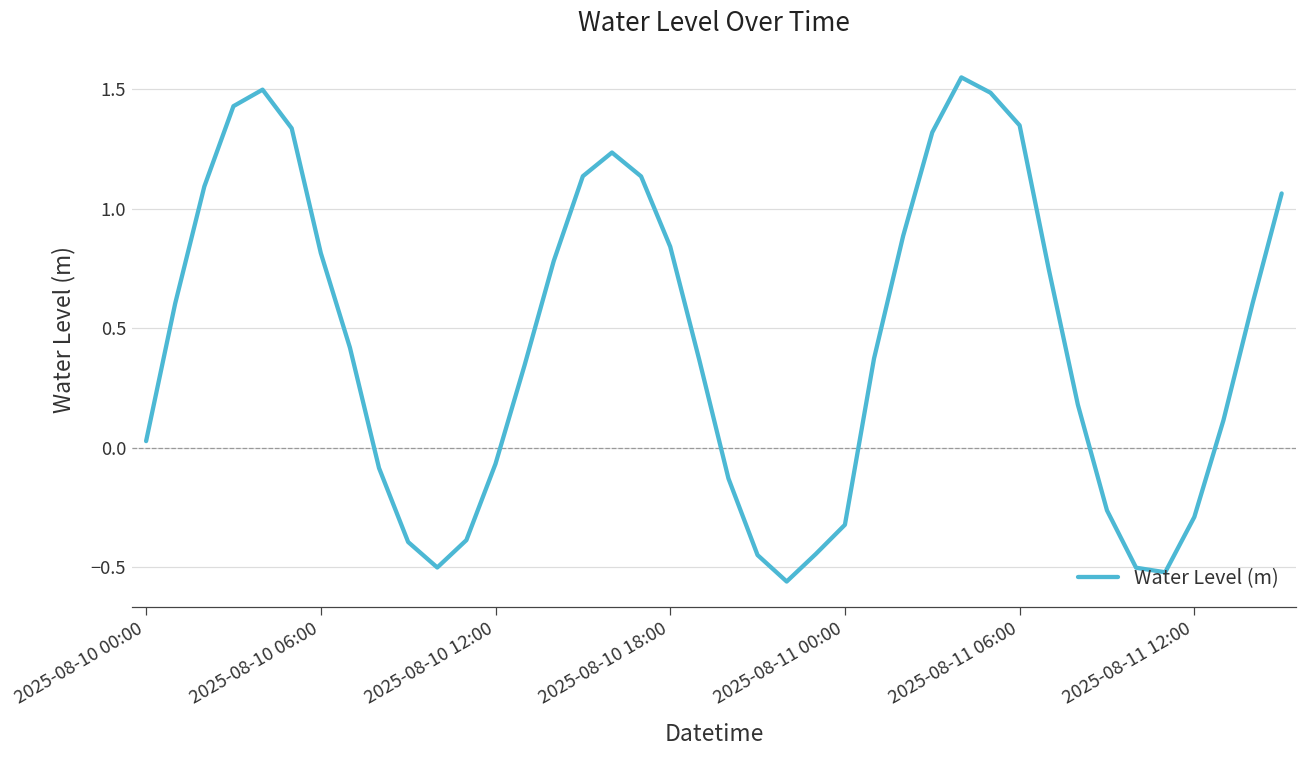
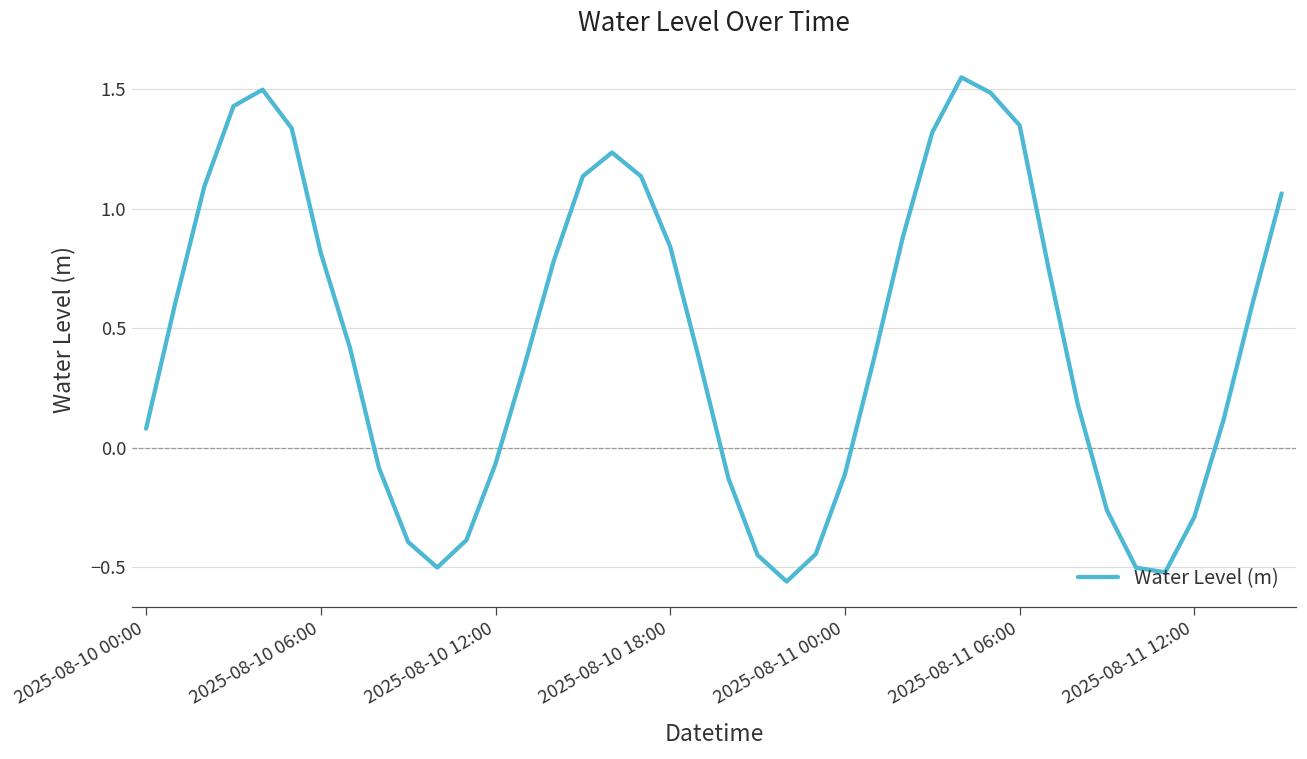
  {
-   "2025-08-10 00:00": 0.03,
+   "2025-08-10 00:00": 0.08,
    "2025-08-10 06:00": 0.81,
    "2025-08-10 12:00": -0.07,
    "2025-08-10 18:00": 0.84,
-   "2025-08-11 00:00": -0.32,
+   "2025-08-11 00:00": -0.11,
    "2025-08-11 06:00": 1.35,
    "2025-08-11 12:00": -0.29
  }
